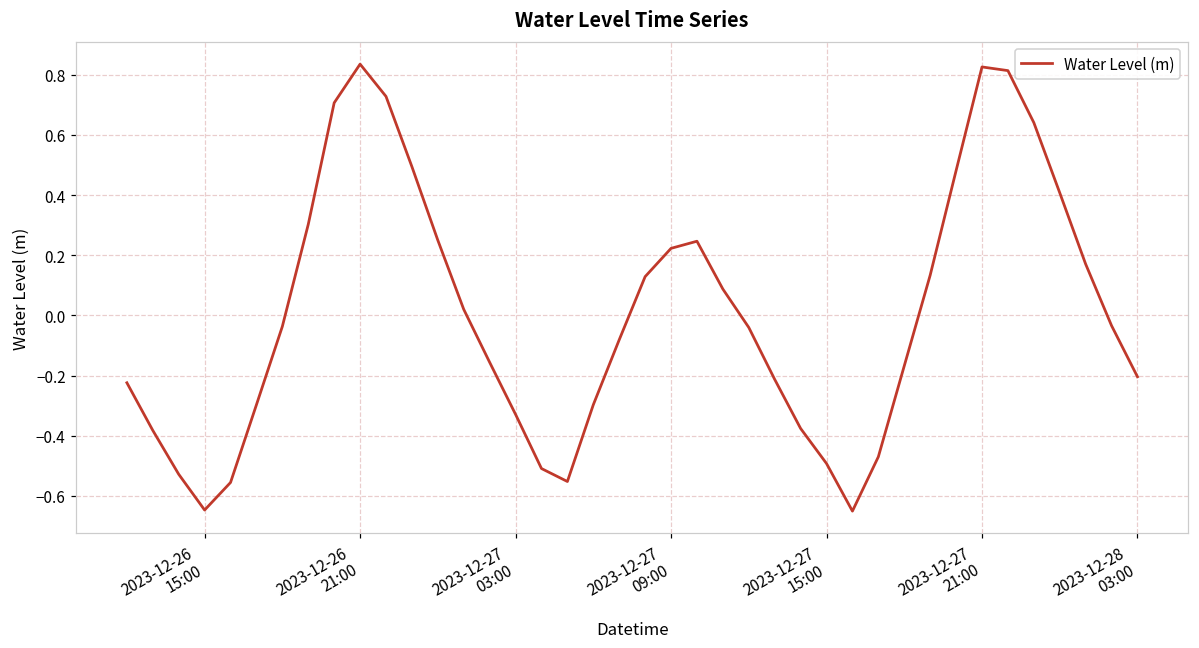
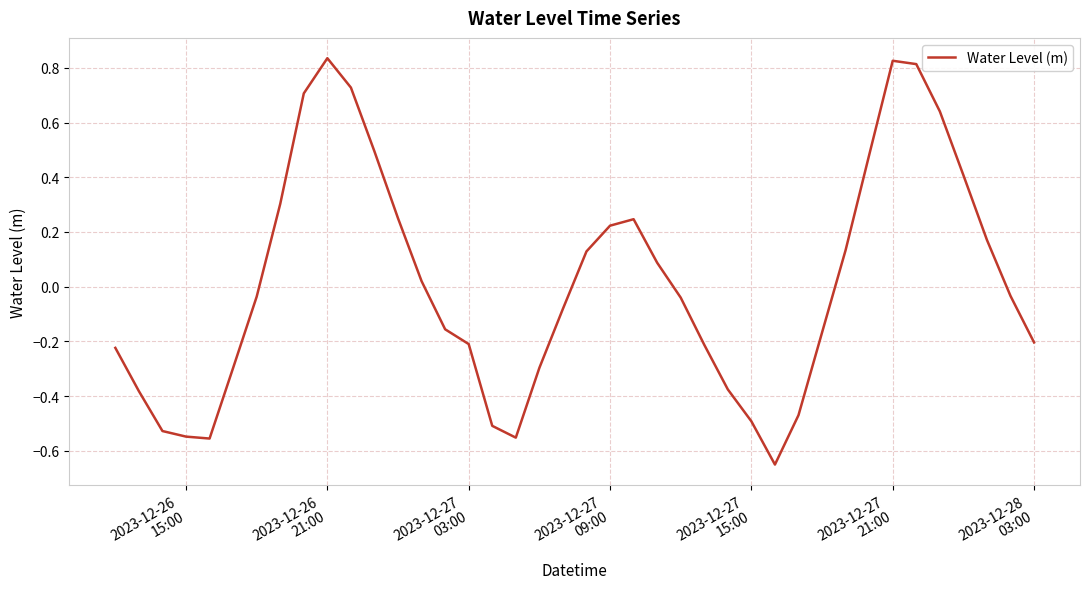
  {
-   "2023-12-26 15:00": -0.65,
+   "2023-12-26 15:00": -0.55,
    "2023-12-26 21:00": 0.84,
-   "2023-12-27 03:00": -0.33,
+   "2023-12-27 03:00": -0.21,
    "2023-12-27 09:00": 0.22,
    "2023-12-27 15:00": -0.49,
    "2023-12-27 21:00": 0.83,
    "2023-12-28 03:00": -0.20
  }
